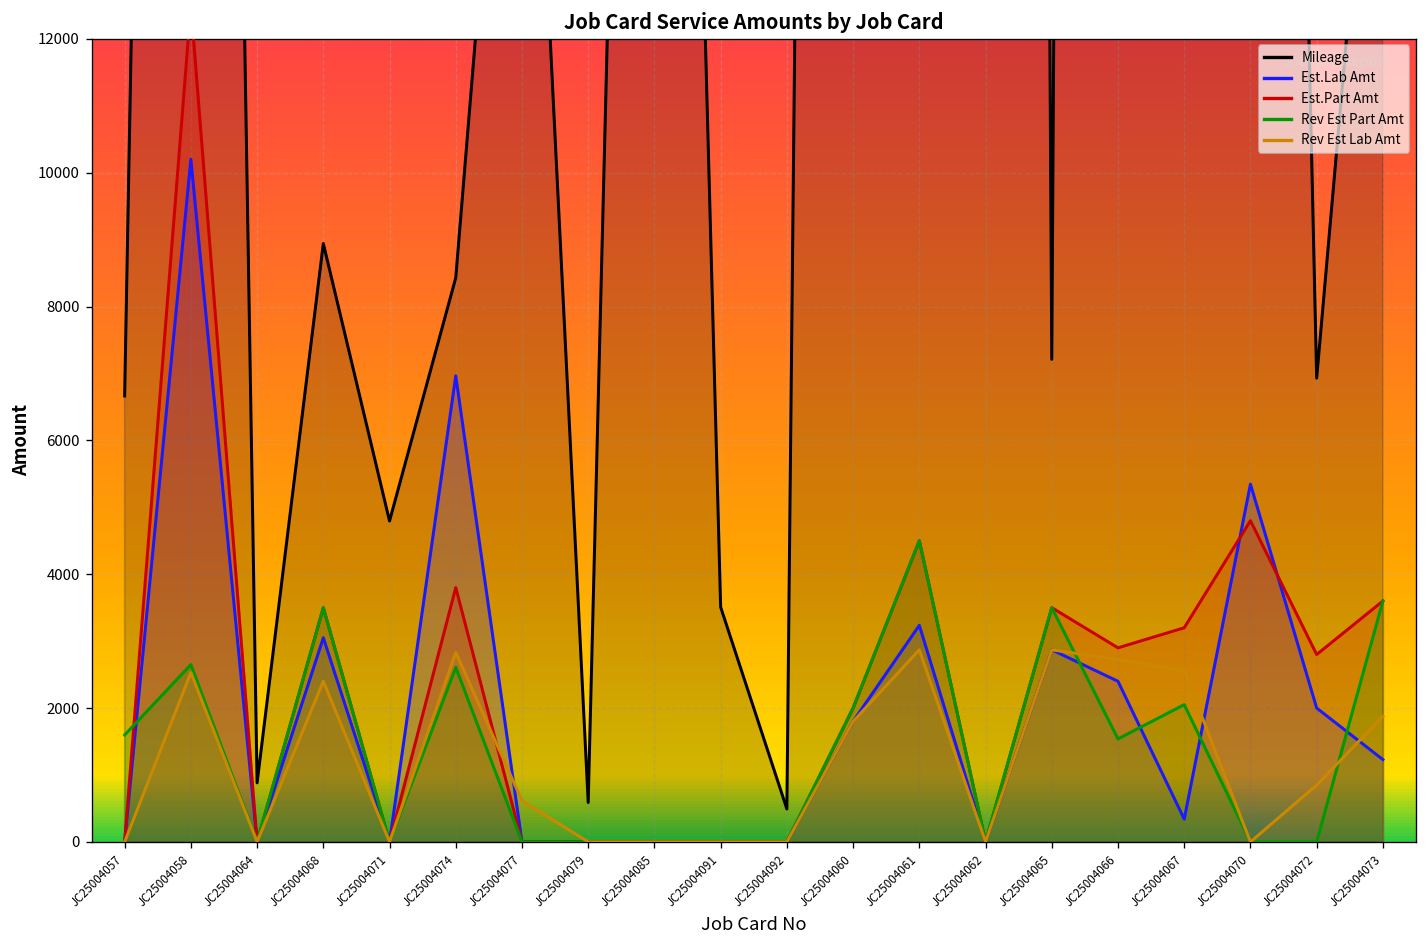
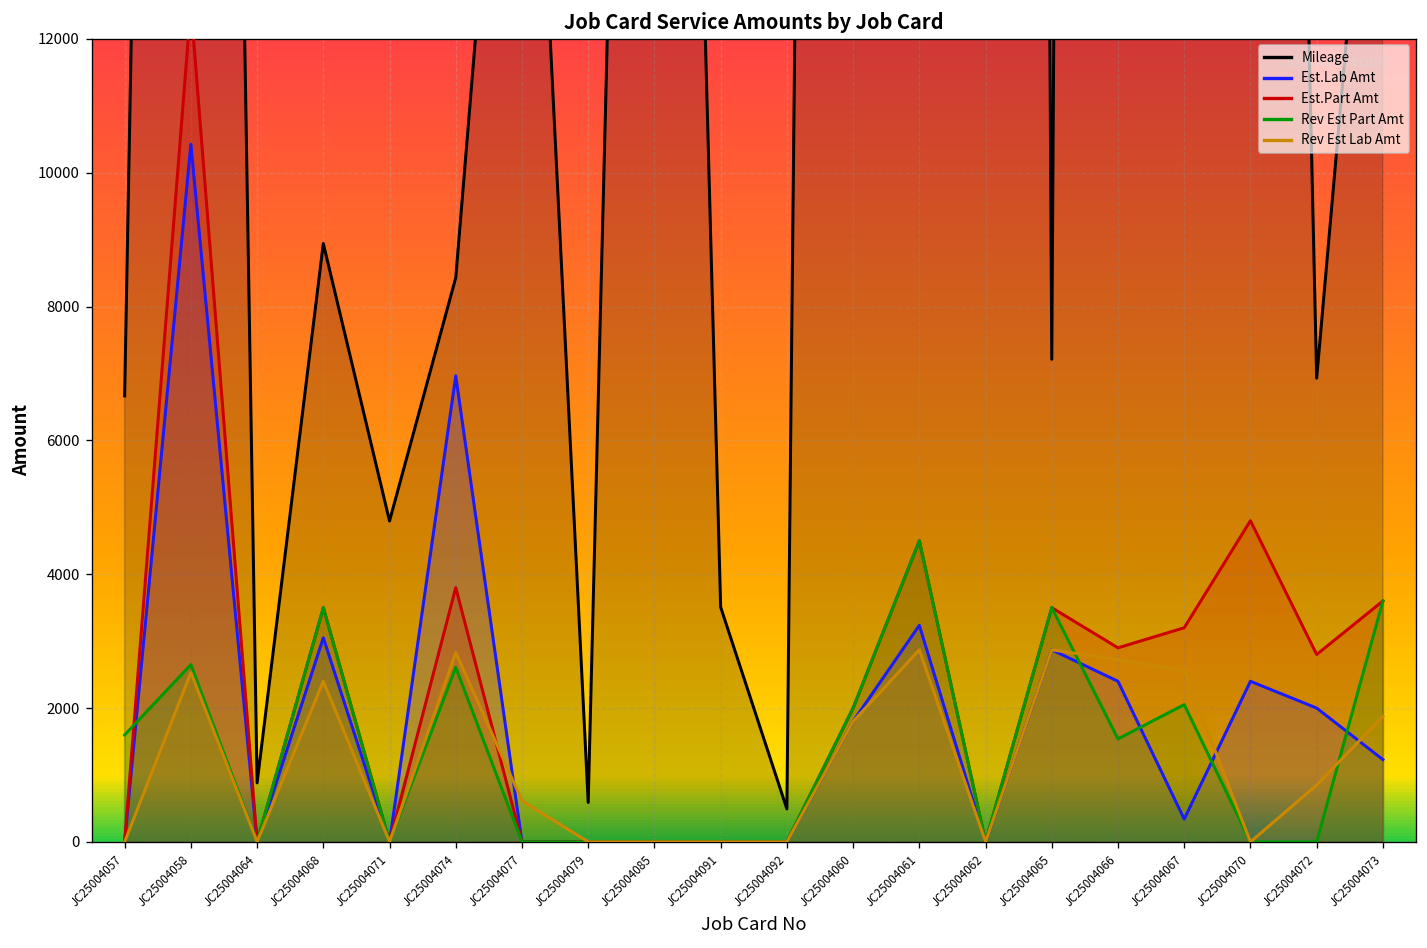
  {
    "Est.Lab Amt": {
-     "JC25004058": 10200,
+     "JC25004058": 10400,
      "JC25004068": 3100,
      "JC25004074": 7000,
      "JC25004061": 3200,
      "JC25004066": 2400,
      "JC25004067": 300,
-     "JC25004070": 5300,
+     "JC25004070": 2400,
      "JC25004072": 2000,
      "JC25004073": 1200
    }
  }
